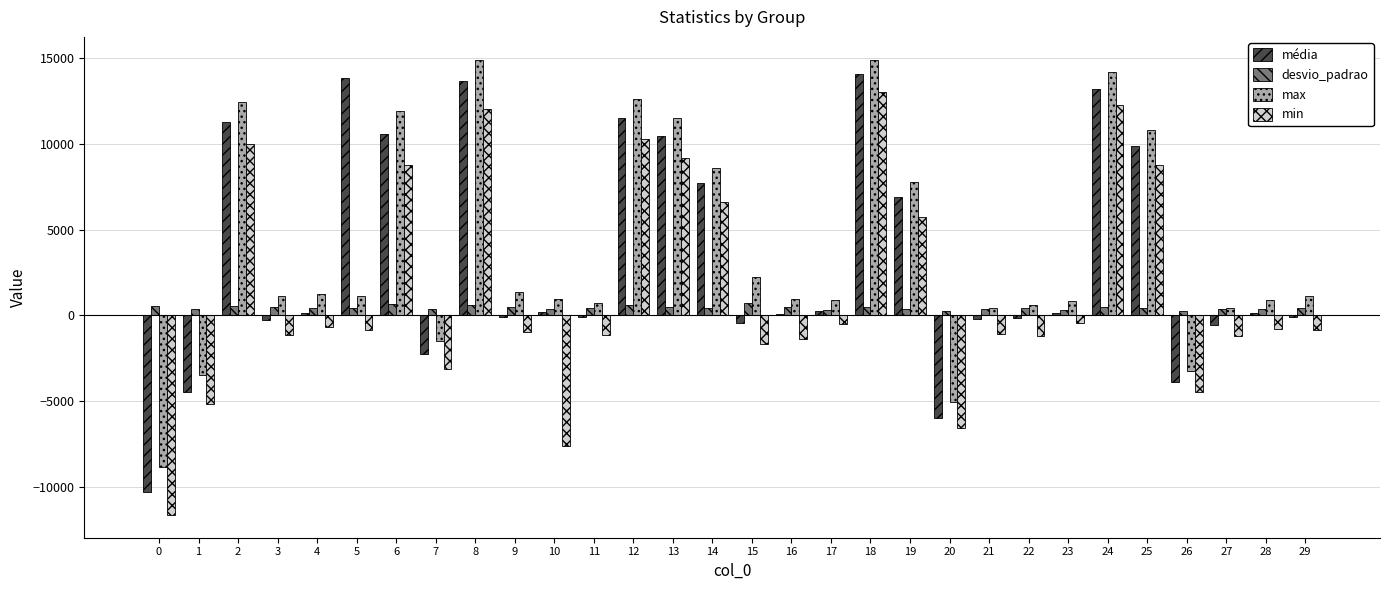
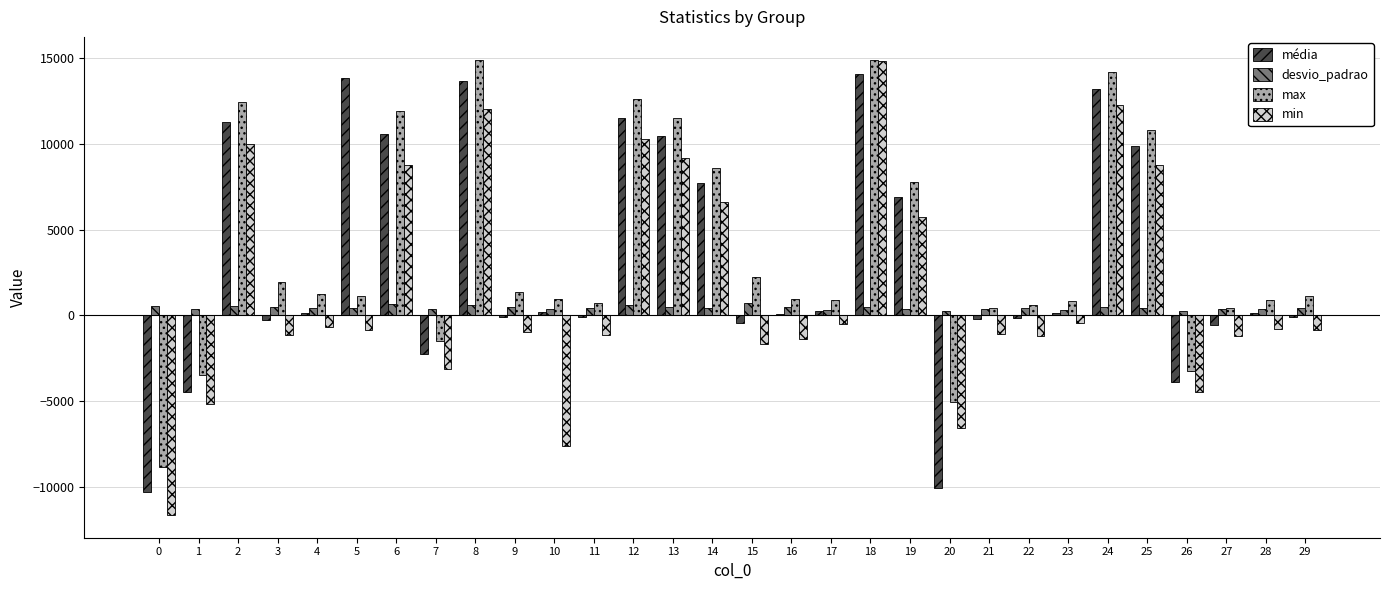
  {
    "média": {
      "0": -10300,
      "1": -4500,
      "2": 11300,
      "3": -300,
      "5": 13900,
      "6": 10600,
      "7": -2300,
      "8": 13700,
      "10": 200,
      "12": 11500,
      "13": 10500,
      "14": 7700,
      "15": -400,
      "17": 200,
      "18": 14100,
      "19": 6900,
-     "20": -6000,
+     "20": -10100,
      "21": -200,
      "22": -200,
      "24": 13200,
      "25": 9900,
      "26": -3900,
      "27": -600
    },
    "desvio_padrao": {
      "0": 600,
      "1": 400,
      "2": 500,
      "3": 500,
      "4": 400,
      "5": 400,
      "6": 700,
      "7": 400,
      "8": 600,
      "9": 500,
      "10": 400,
      "11": 500,
      "12": 600,
      "13": 500,
      "14": 400,
      "15": 700,
      "16": 500,
      "17": 300,
      "18": 500,
      "19": 400,
      "20": 300,
      "21": 400,
      "22": 400,
      "23": 300,
      "24": 500,
      "25": 400,
      "26": 300,
      "27": 300,
      "28": 400,
      "29": 400
    },
    "max": {
      "0": -8900,
      "1": -3500,
      "2": 12500,
-     "3": 1100,
+     "3": 2000,
      "4": 1200,
      "5": 1100,
      "6": 11900,
      "7": -1500,
      "8": 14900,
      "9": 1400,
      "10": 900,
      "11": 700,
      "12": 12600,
      "13": 11500,
      "14": 8600,
      "15": 2300,
      "16": 900,
      "17": 900,
      "18": 14900,
      "19": 7800,
      "20": -5000,
      "21": 400,
      "22": 600,
      "23": 900,
      "24": 14200,
      "25": 10800,
      "26": -3200,
      "27": 400,
      "28": 900,
      "29": 1100
    },
    "min": {
      "0": -11700,
      "1": -5200,
      "2": 10000,
      "3": -1100,
      "4": -700,
      "5": -900,
      "6": 8800,
      "7": -3200,
      "8": 12000,
      "9": -1000,
      "10": -7600,
      "11": -1200,
      "12": 10300,
      "13": 9200,
      "14": 6600,
      "15": -1700,
      "16": -1400,
      "17": -500,
-     "18": 13100,
+     "18": 14800,
      "19": 5700,
      "20": -6600,
      "21": -1100,
      "22": -1200,
      "23": -400,
      "24": 12300,
      "25": 8800,
      "26": -4500,
      "27": -1200,
      "28": -800,
      "29": -800
    }
  }
